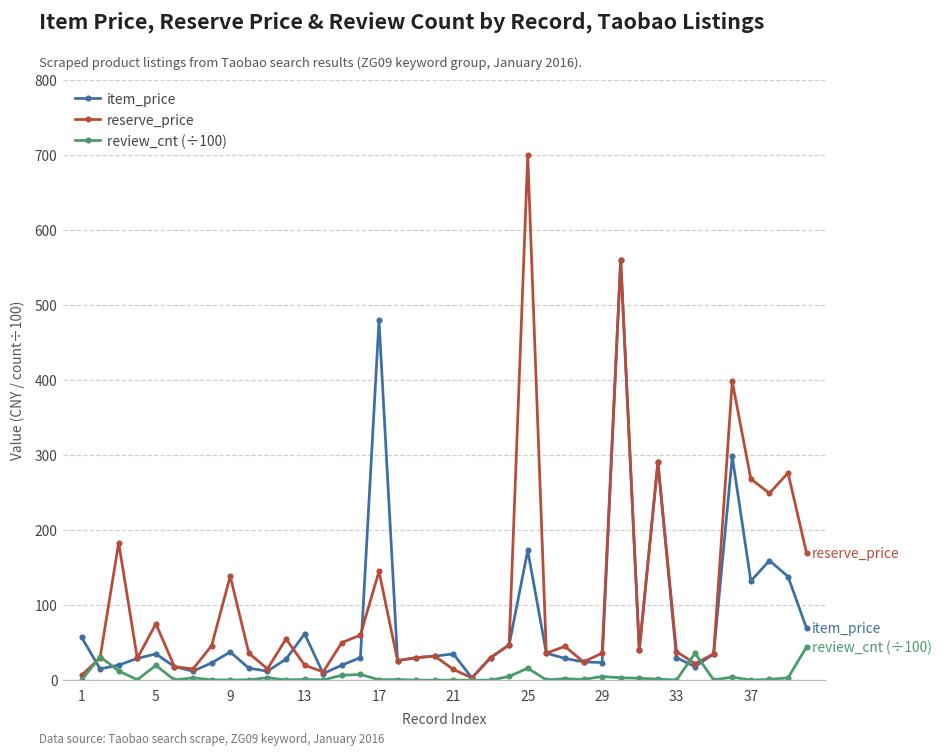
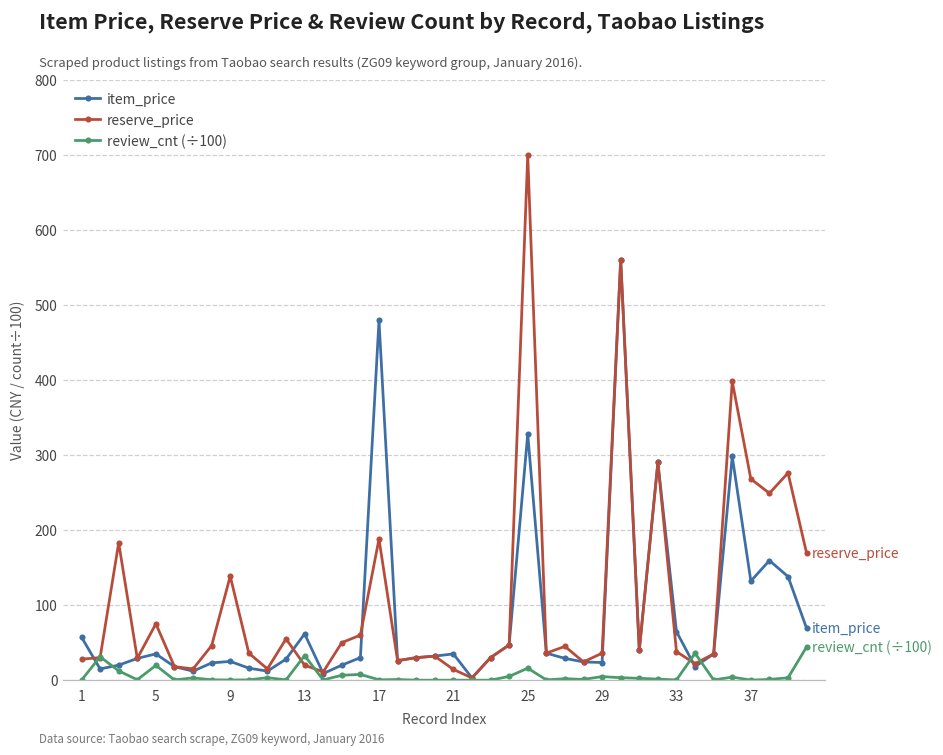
  {
    "item_price": {
      "1": 60,
      "5": 40,
-     "9": 40,
+     "9": 30,
      "13": 60,
      "17": 480,
      "21": 40,
-     "25": 170,
+     "25": 330,
      "29": 20,
-     "33": 30,
+     "33": 60,
      "37": 130
    },
    "reserve_price": {
-     "1": 10,
+     "1": 30,
      "5": 80,
      "9": 140,
      "13": 20,
-     "17": 150,
+     "17": 190,
      "21": 10,
      "25": 700,
      "29": 40,
      "33": 40,
      "37": 270
    },
    "review_cnt (÷100)": {
      "1": 0,
      "5": 20,
      "9": 0,
-     "13": 0,
+     "13": 30,
      "17": 0,
      "21": 0,
      "25": 20,
      "29": 0,
      "33": 0,
      "37": 0
    }
  }
